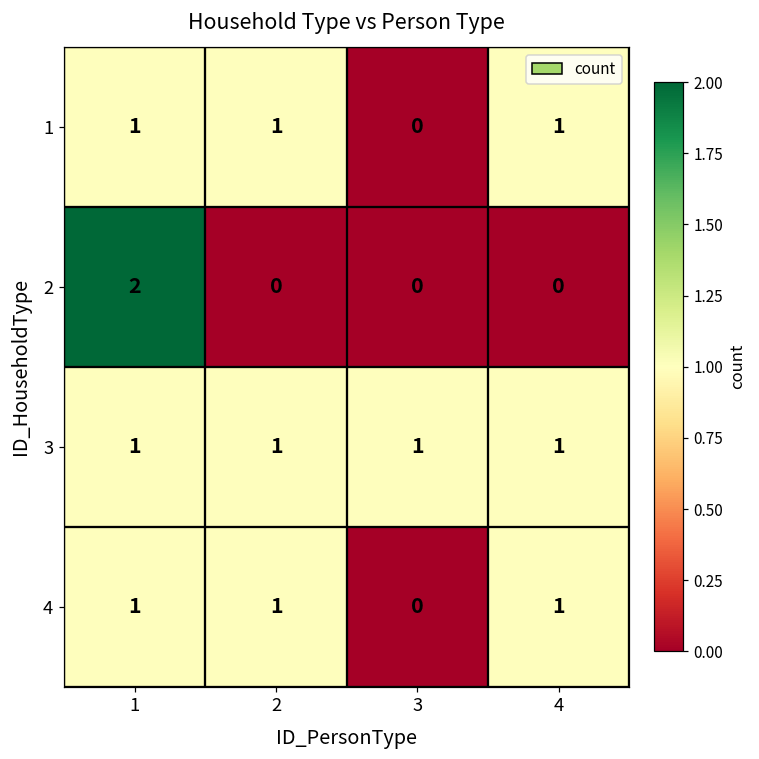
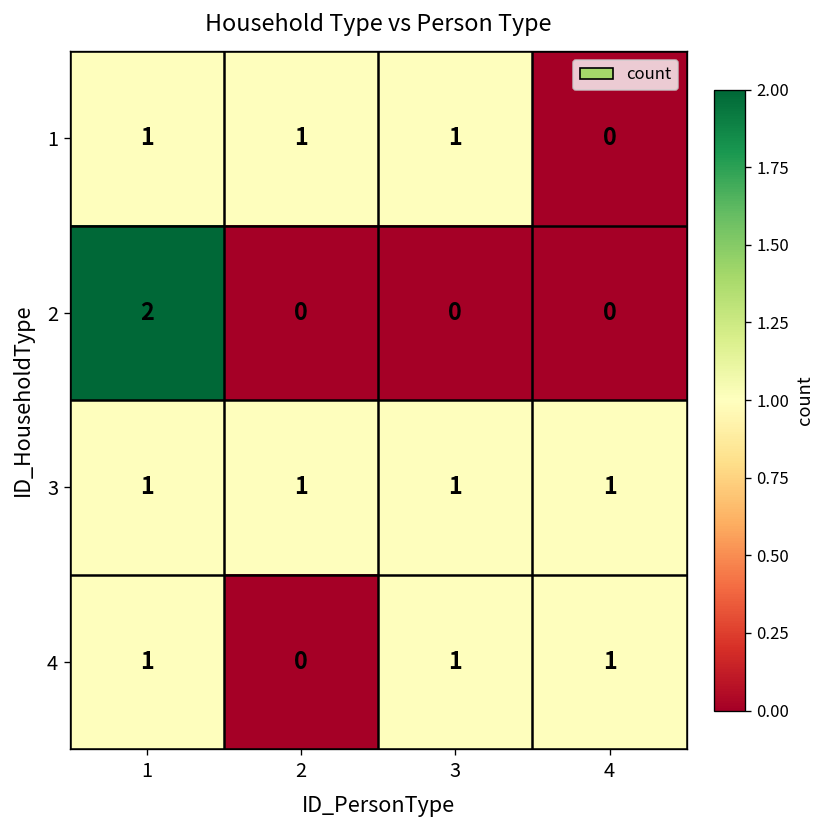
  {
    "1": {
      "1": 1,
      "2": 1,
-     "3": 0,
-     "4": 1
+     "3": 1,
+     "4": 0
    },
    "2": {
      "1": 2,
      "2": 0,
      "3": 0,
      "4": 0
    },
    "3": {
      "1": 1,
      "2": 1,
      "3": 1,
      "4": 1
    },
    "4": {
      "1": 1,
-     "2": 1,
-     "3": 0,
+     "2": 0,
+     "3": 1,
      "4": 1
    }
  }
